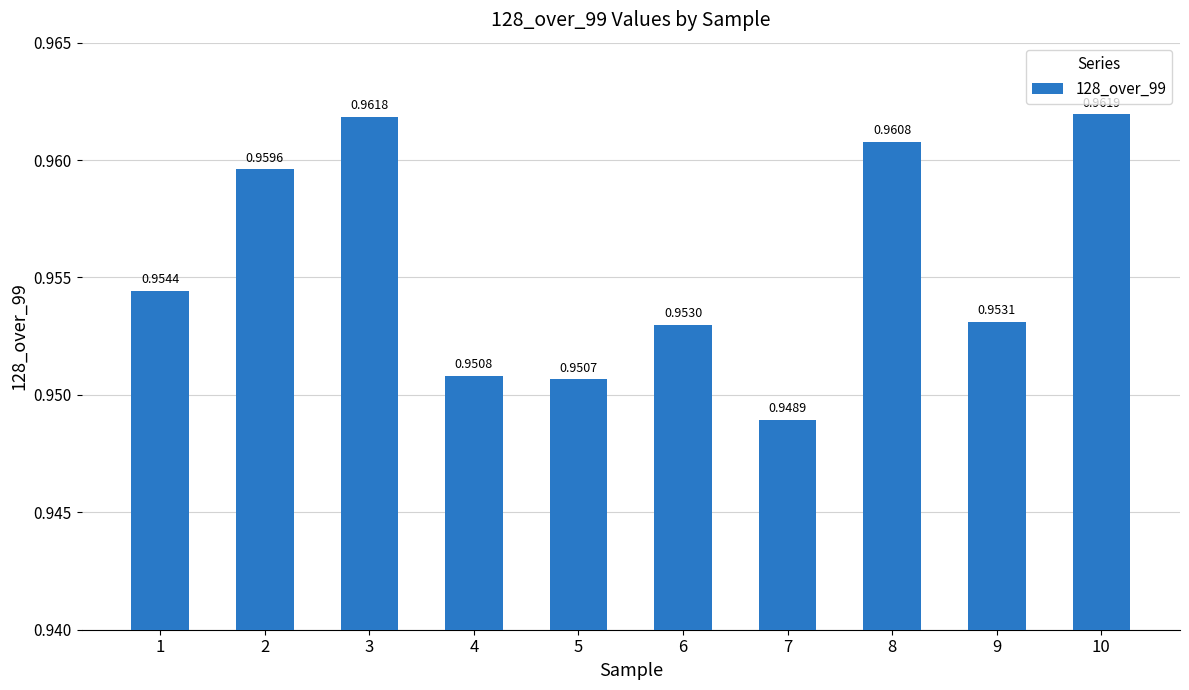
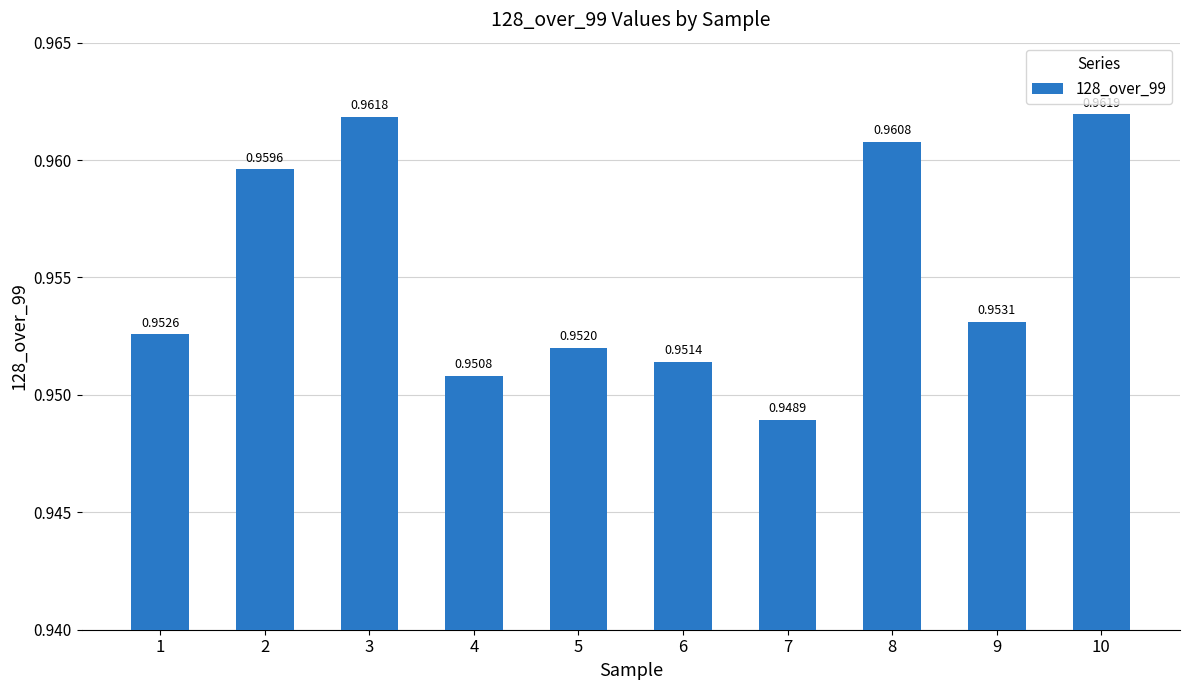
  {
-   "1": 0.9544,
+   "1": 0.9526,
    "2": 0.9596,
    "3": 0.9618,
    "4": 0.9508,
-   "5": 0.9507,
-   "6": 0.9530,
+   "5": 0.9520,
+   "6": 0.9514,
    "7": 0.9489,
    "8": 0.9608,
    "9": 0.9531
  }
